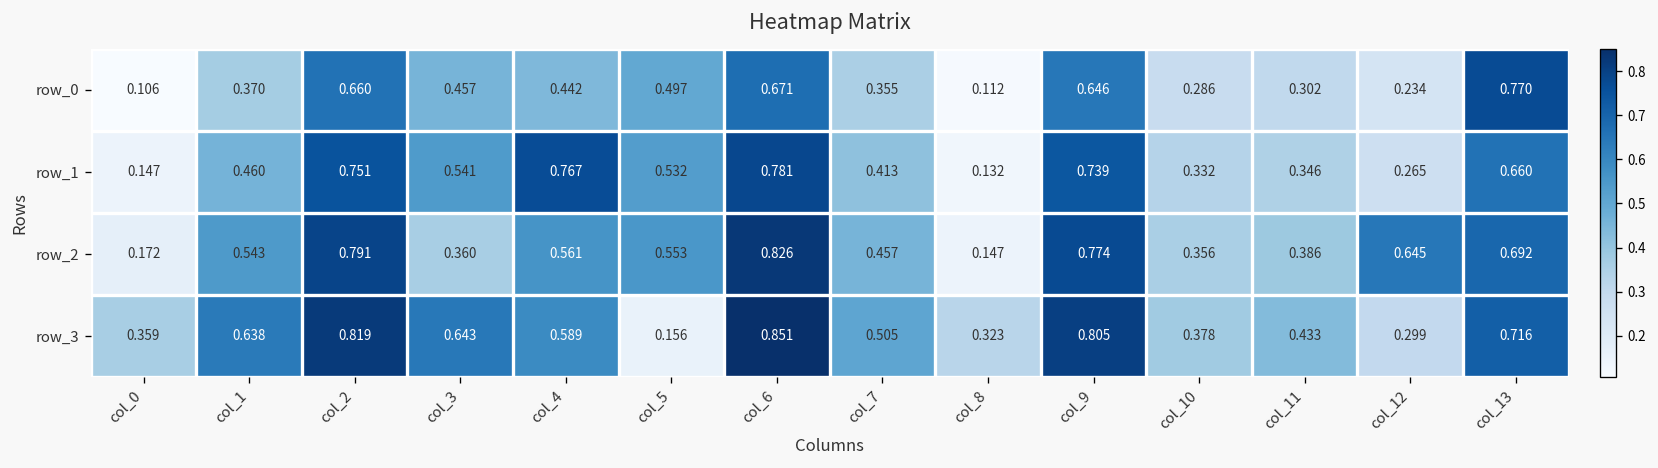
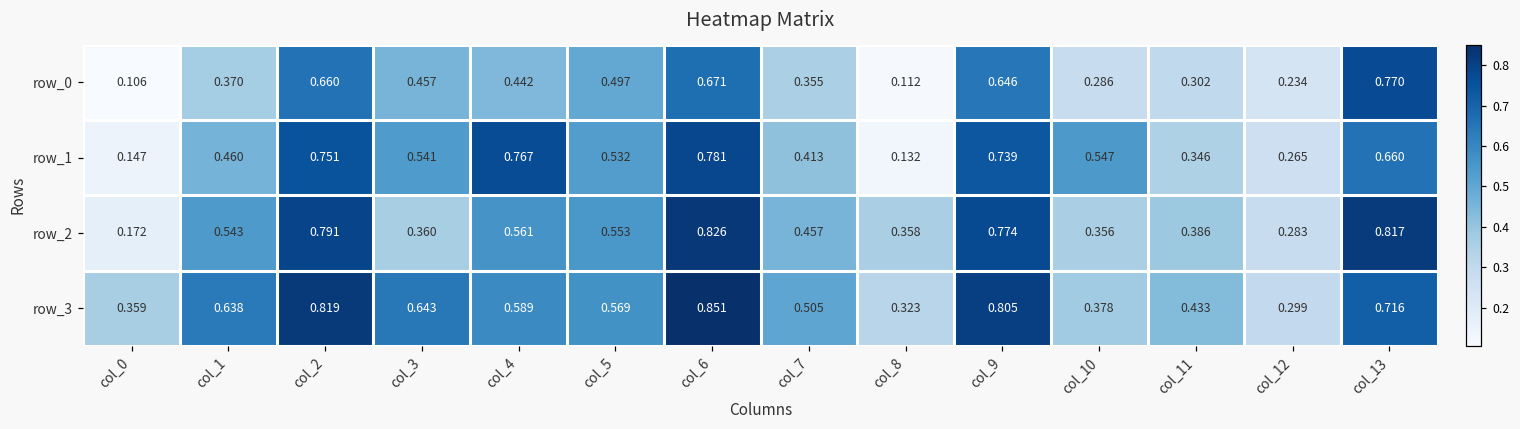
  {
    "row_0": {
      "col_0": 0.106,
      "col_1": 0.370,
      "col_2": 0.660,
      "col_3": 0.457,
      "col_4": 0.442,
      "col_5": 0.497,
      "col_6": 0.671,
      "col_7": 0.355,
      "col_8": 0.112,
      "col_9": 0.646,
      "col_10": 0.286,
      "col_11": 0.302,
      "col_12": 0.234,
      "col_13": 0.770
    },
    "row_1": {
      "col_0": 0.147,
      "col_1": 0.460,
      "col_2": 0.751,
      "col_3": 0.541,
      "col_4": 0.767,
      "col_5": 0.532,
      "col_6": 0.781,
      "col_7": 0.413,
      "col_8": 0.132,
      "col_9": 0.739,
-     "col_10": 0.332,
+     "col_10": 0.547,
      "col_11": 0.346,
      "col_12": 0.265,
      "col_13": 0.660
    },
    "row_2": {
      "col_0": 0.172,
      "col_1": 0.543,
      "col_2": 0.791,
      "col_3": 0.360,
      "col_4": 0.561,
      "col_5": 0.553,
      "col_6": 0.826,
      "col_7": 0.457,
-     "col_8": 0.147,
+     "col_8": 0.358,
      "col_9": 0.774,
      "col_10": 0.356,
      "col_11": 0.386,
-     "col_12": 0.645,
-     "col_13": 0.692
+     "col_12": 0.283,
+     "col_13": 0.817
    },
    "row_3": {
      "col_0": 0.359,
      "col_1": 0.638,
      "col_2": 0.819,
      "col_3": 0.643,
      "col_4": 0.589,
-     "col_5": 0.156,
+     "col_5": 0.569,
      "col_6": 0.851,
      "col_7": 0.505,
      "col_8": 0.323,
      "col_9": 0.805,
      "col_10": 0.378,
      "col_11": 0.433,
      "col_12": 0.299,
      "col_13": 0.716
    }
  }
